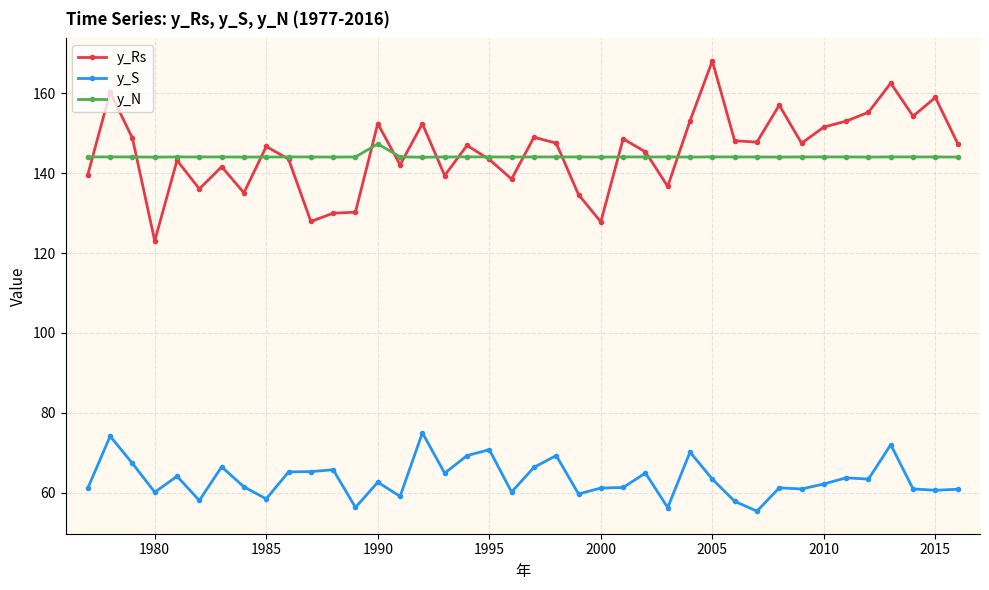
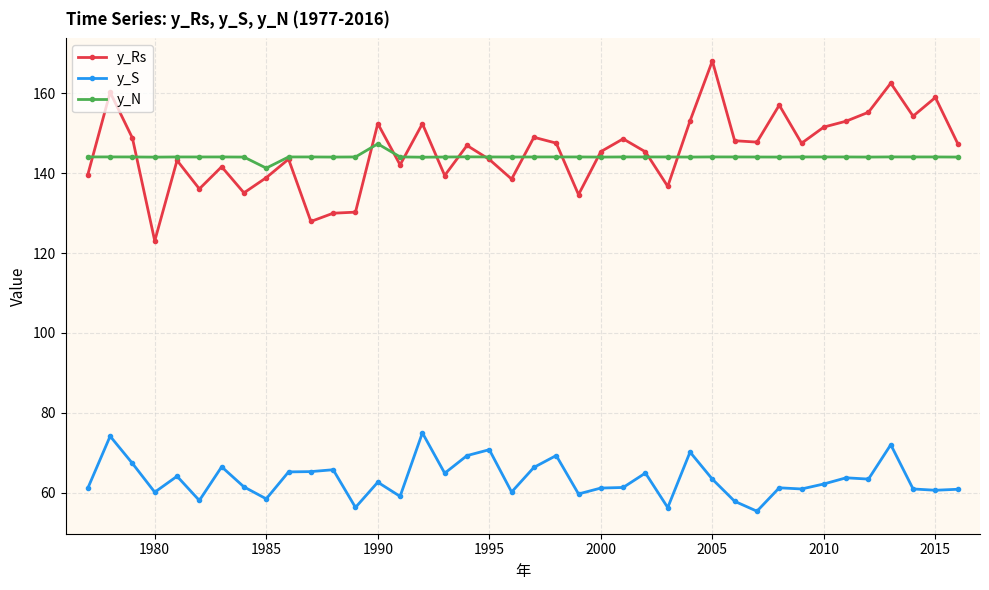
  {
    "y_Rs": {
      "1980": 123,
-     "1985": 147,
+     "1985": 139,
      "1990": 152,
-     "2000": 128,
+     "2000": 145,
      "2005": 168,
      "2010": 151,
      "2015": 159
    },
    "y_S": {
      "1980": 60,
      "1985": 59,
      "1990": 63,
      "1995": 71,
      "2000": 61,
      "2005": 63,
      "2010": 62,
      "2015": 61
    },
    "y_N": {
      "1980": 144,
-     "1985": 144,
+     "1985": 141,
      "1990": 147,
      "2000": 144,
      "2005": 144,
      "2010": 144,
      "2015": 144
    }
  }
